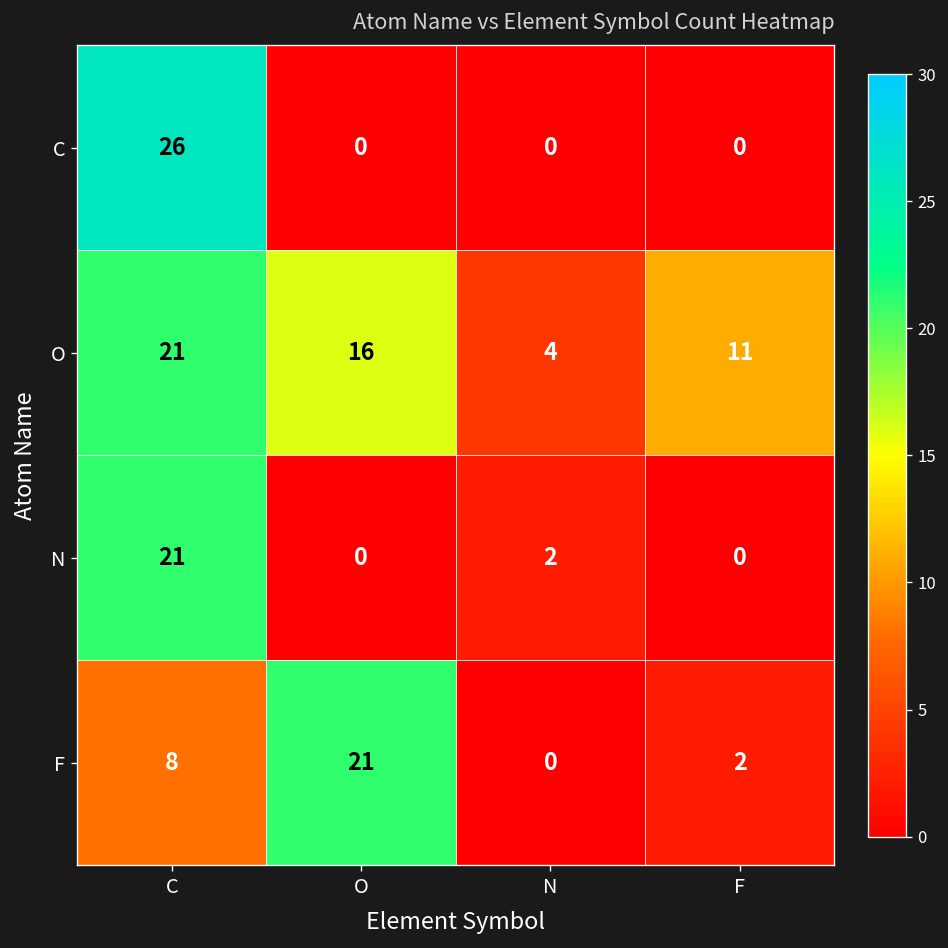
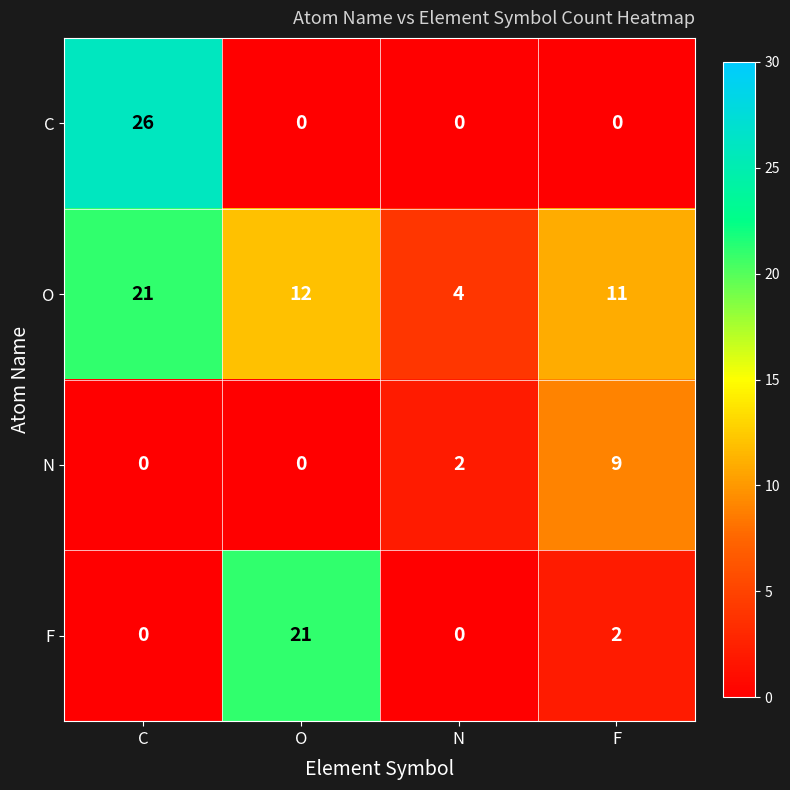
  {
    "C": {
      "C": 26,
      "O": 0,
      "N": 0,
      "F": 0
    },
    "O": {
      "C": 21,
-     "O": 16,
+     "O": 12,
      "N": 4,
      "F": 11
    },
    "N": {
-     "C": 21,
+     "C": 0,
      "O": 0,
      "N": 2,
-     "F": 0
+     "F": 9
    },
    "F": {
-     "C": 8,
+     "C": 0,
      "O": 21,
      "N": 0,
      "F": 2
    }
  }
